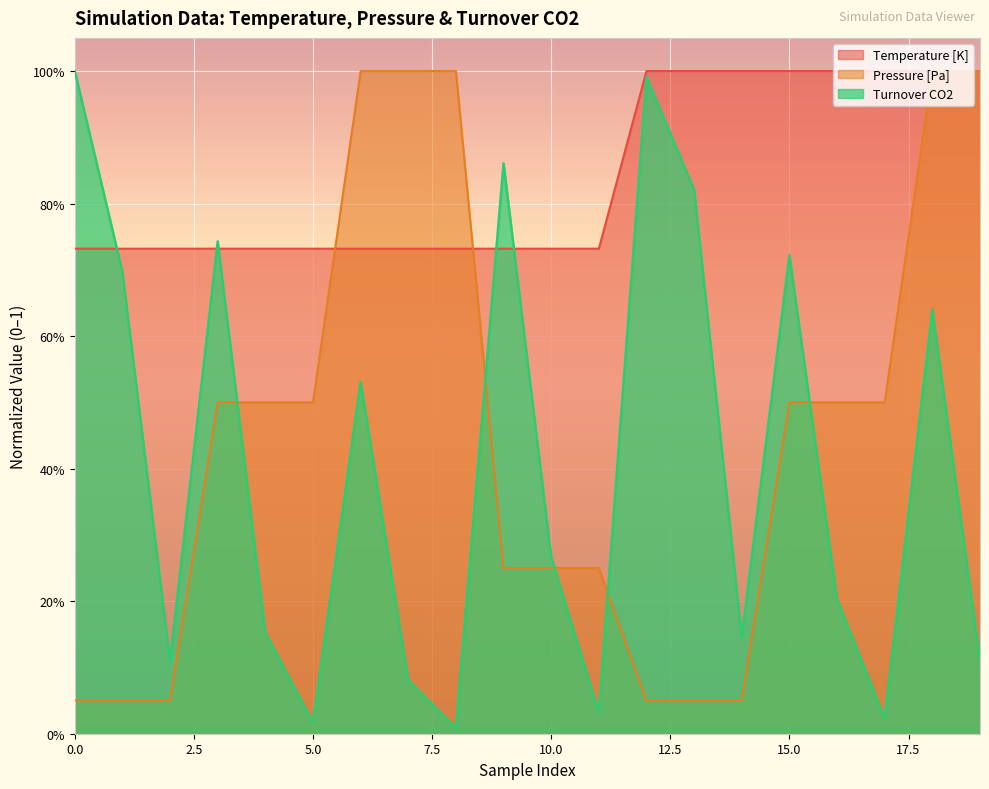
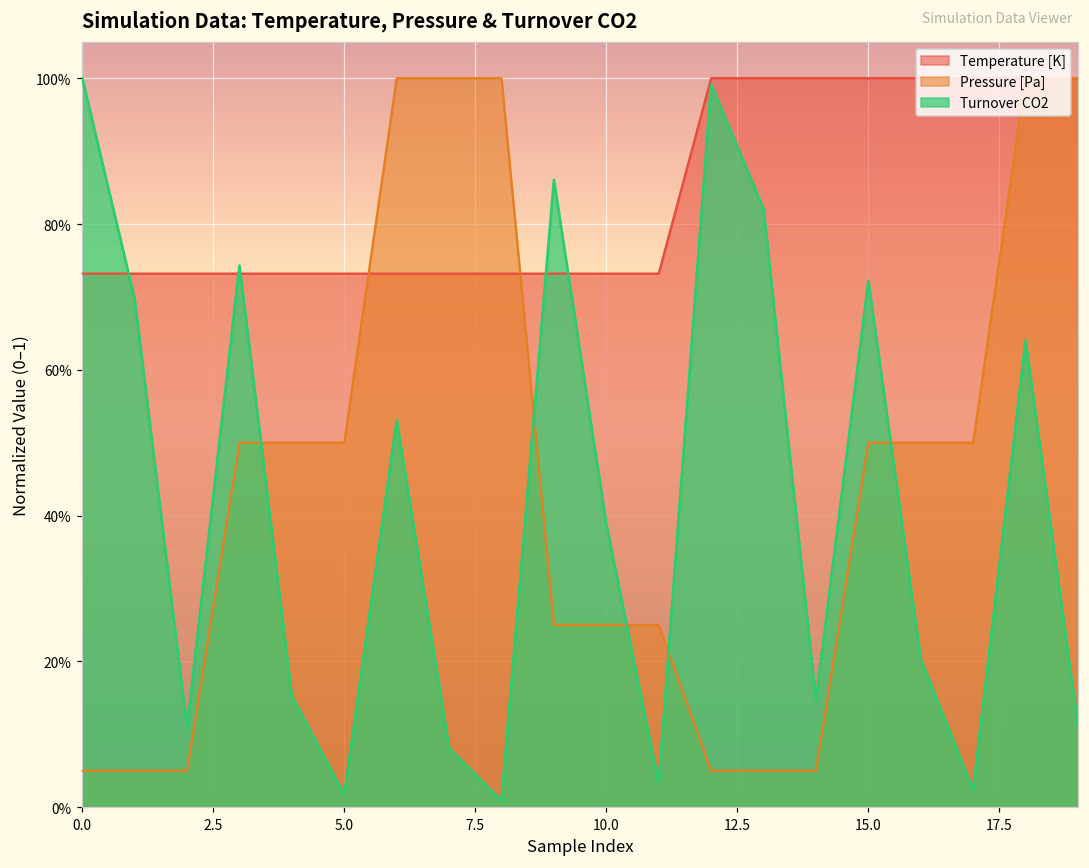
  {
    "Turnover CO2": {
      "0.0": "100%",
      "5.0": "2%",
-     "10.0": "27%",
+     "10.0": "39%",
      "15.0": "72%"
    }
  }
